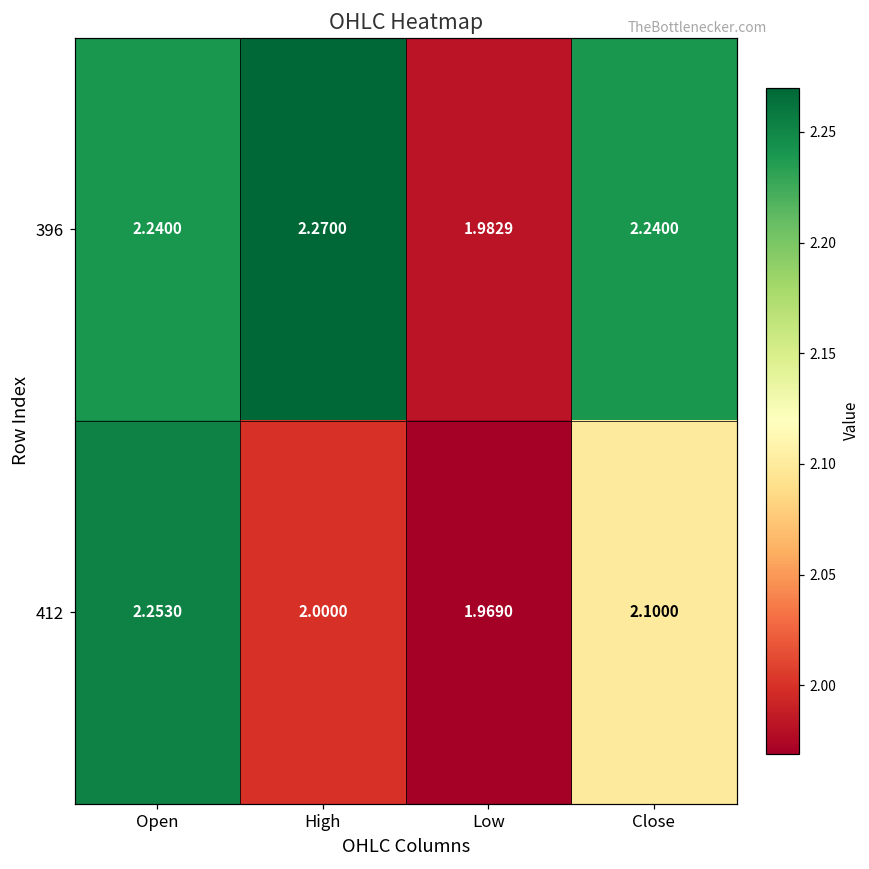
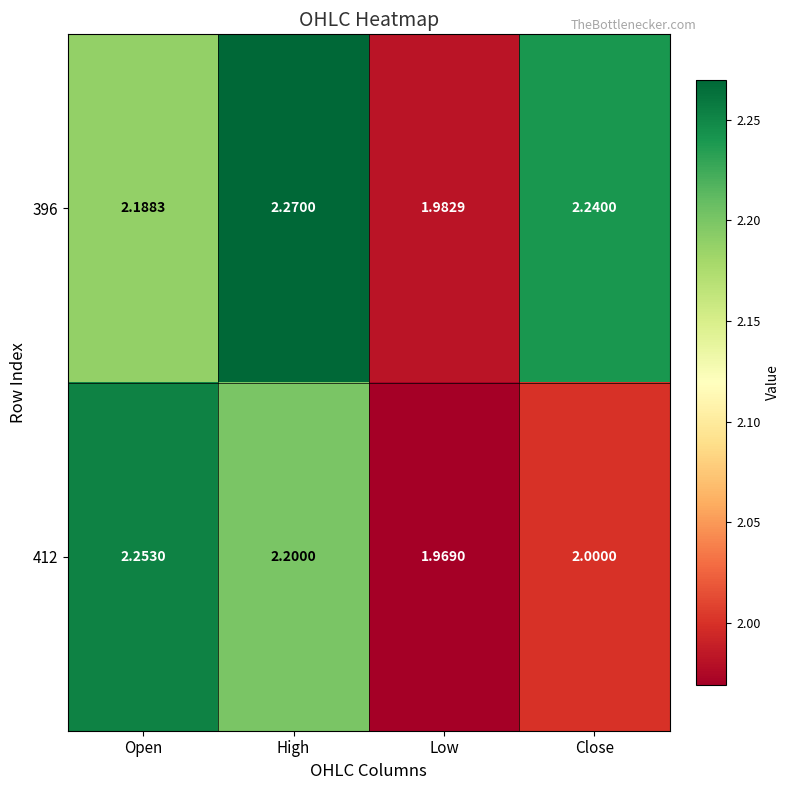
  {
    "396": {
-     "Open": 2.2400,
+     "Open": 2.1883,
      "High": 2.2700,
      "Low": 1.9829,
      "Close": 2.2400
    },
    "412": {
      "Open": 2.2530,
-     "High": 2.0000,
+     "High": 2.2000,
      "Low": 1.9690,
-     "Close": 2.1000
+     "Close": 2.0000
    }
  }
